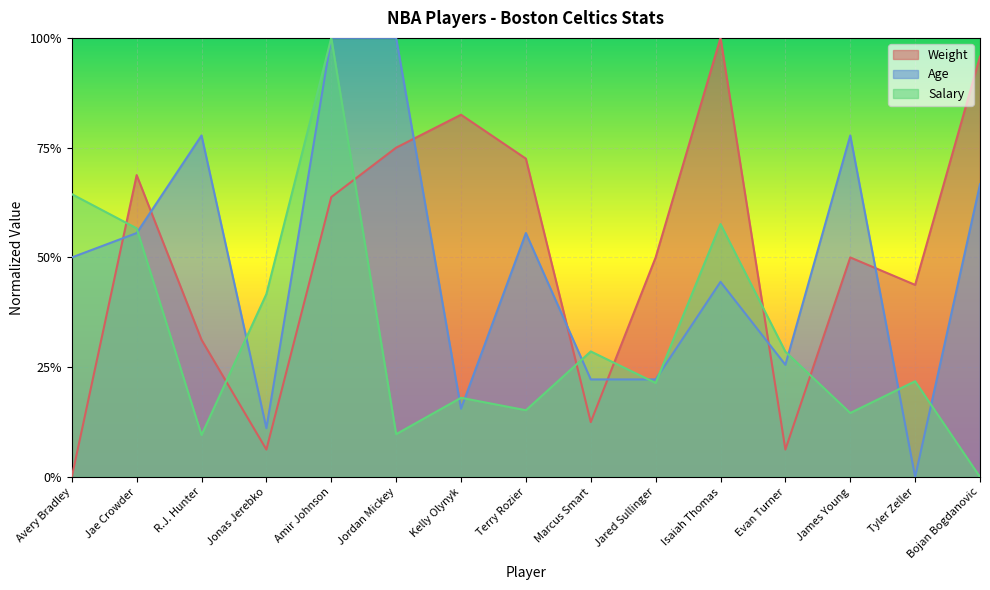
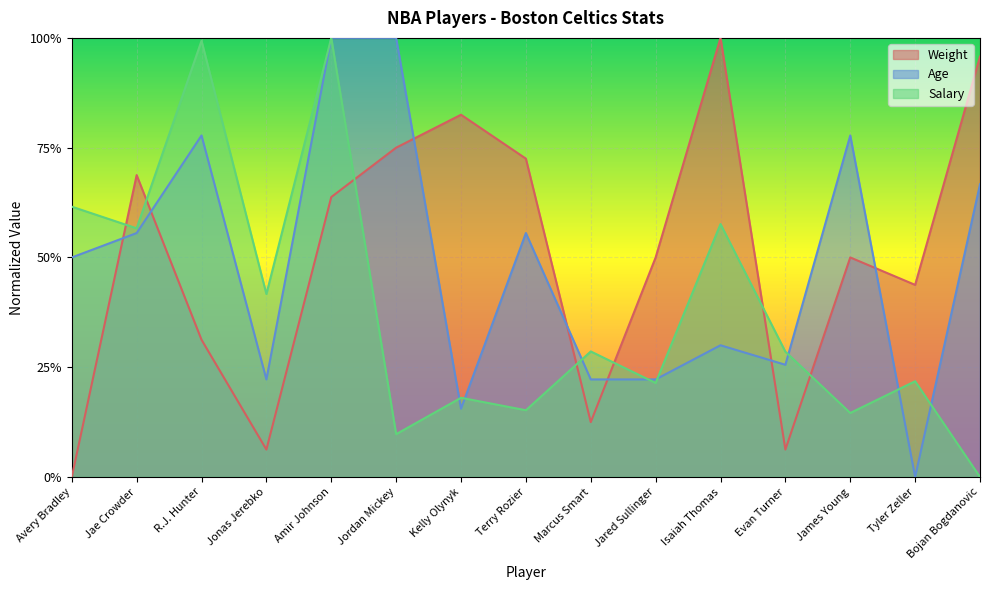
  {
    "Weight": {
      "Avery Bradley": "0%",
      "Jae Crowder": "69%",
      "R.J. Hunter": "31%",
      "Jonas Jerebko": "6%",
      "Amir Johnson": "64%",
      "Jordan Mickey": "75%",
      "Kelly Olynyk": "83%",
      "Terry Rozier": "73%",
      "Marcus Smart": "13%",
      "Jared Sullinger": "50%",
      "Isaiah Thomas": "100%",
      "Evan Turner": "6%",
      "James Young": "50%",
      "Tyler Zeller": "44%",
      "Bojan Bogdanovic": "96%"
    },
    "Age": {
      "Avery Bradley": "50%",
      "Jae Crowder": "56%",
      "R.J. Hunter": "78%",
-     "Jonas Jerebko": "11%",
+     "Jonas Jerebko": "22%",
      "Jordan Mickey": "100%",
      "Kelly Olynyk": "16%",
      "Terry Rozier": "56%",
      "Marcus Smart": "22%",
      "Jared Sullinger": "22%",
-     "Isaiah Thomas": "44%",
+     "Isaiah Thomas": "30%",
      "Evan Turner": "26%",
      "James Young": "78%",
      "Tyler Zeller": "0%",
      "Bojan Bogdanovic": "67%"
    },
    "Salary": {
-     "Avery Bradley": "64%",
+     "Avery Bradley": "62%",
      "Jae Crowder": "57%",
-     "R.J. Hunter": "10%",
+     "R.J. Hunter": "99%",
      "Jonas Jerebko": "42%",
      "Jordan Mickey": "10%",
      "Kelly Olynyk": "18%",
      "Terry Rozier": "15%",
      "Marcus Smart": "29%",
      "Jared Sullinger": "21%",
      "Isaiah Thomas": "58%",
      "Evan Turner": "29%",
      "James Young": "15%",
      "Tyler Zeller": "22%",
      "Bojan Bogdanovic": "0%"
    }
  }
